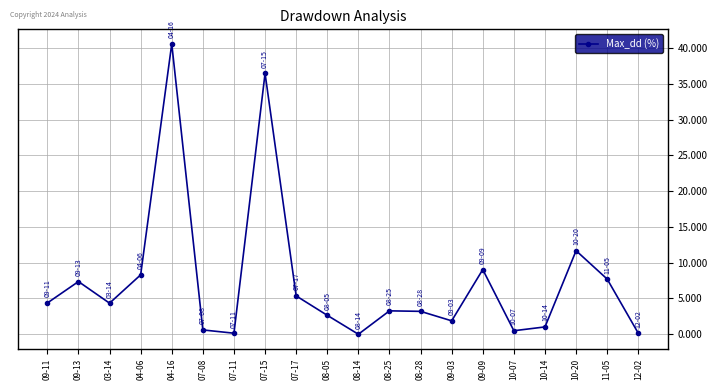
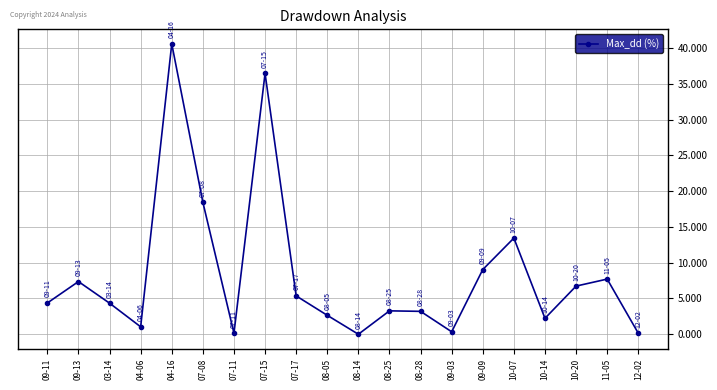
  {
-   "04-06": 8,
-   "07-08": 1,
-   "09-03": 2,
-   "10-07": 0,
-   "10-14": 1,
-   "10-20": 12
+   "04-06": 1,
+   "07-08": 18,
+   "09-03": 0,
+   "10-07": 13,
+   "10-14": 2,
+   "10-20": 7
  }
